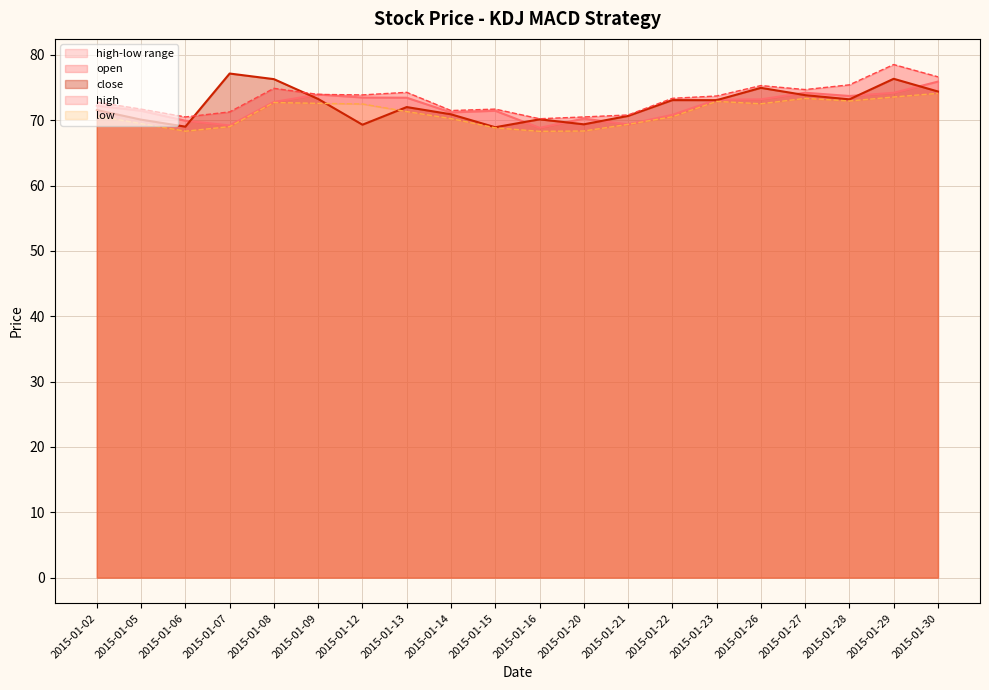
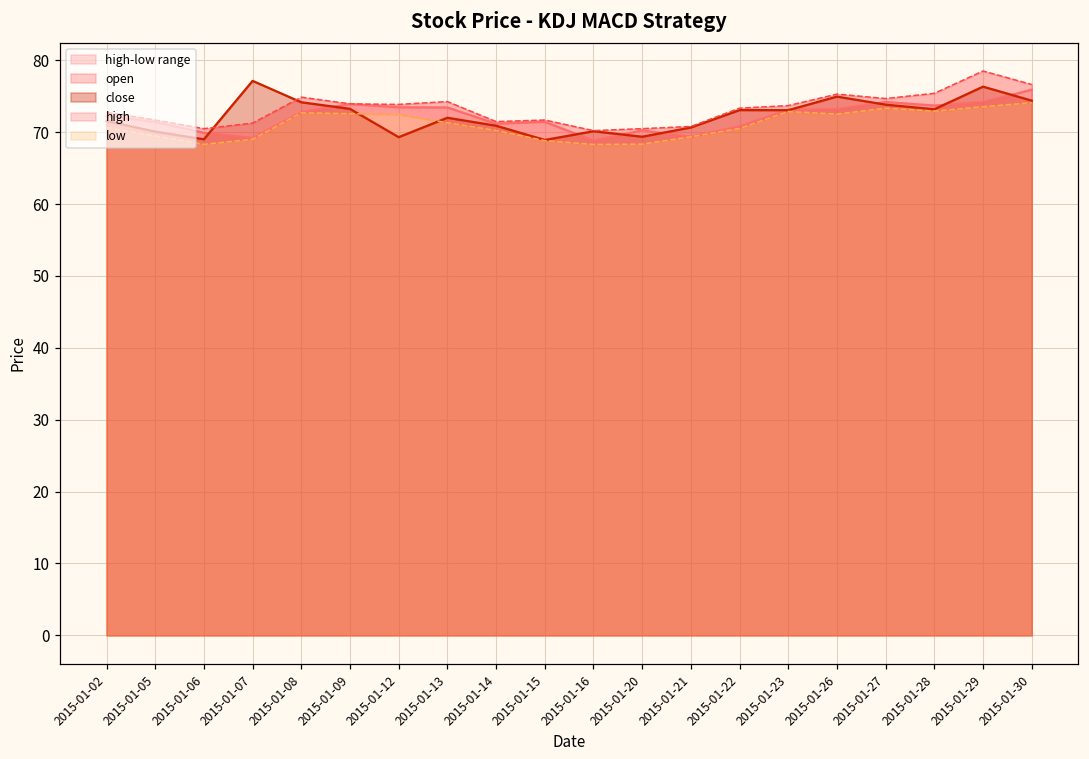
  {
    "close": {
      "2015-01-06": 69,
      "2015-01-07": 77,
-     "2015-01-08": 76,
+     "2015-01-08": 74,
      "2015-01-09": 73,
      "2015-01-12": 69,
      "2015-01-13": 72,
      "2015-01-20": 69,
      "2015-01-29": 76
    }
  }
